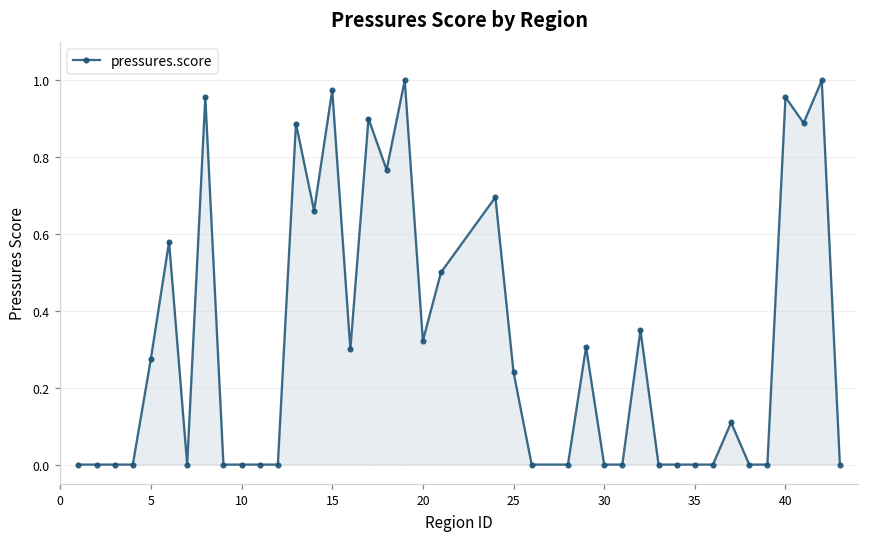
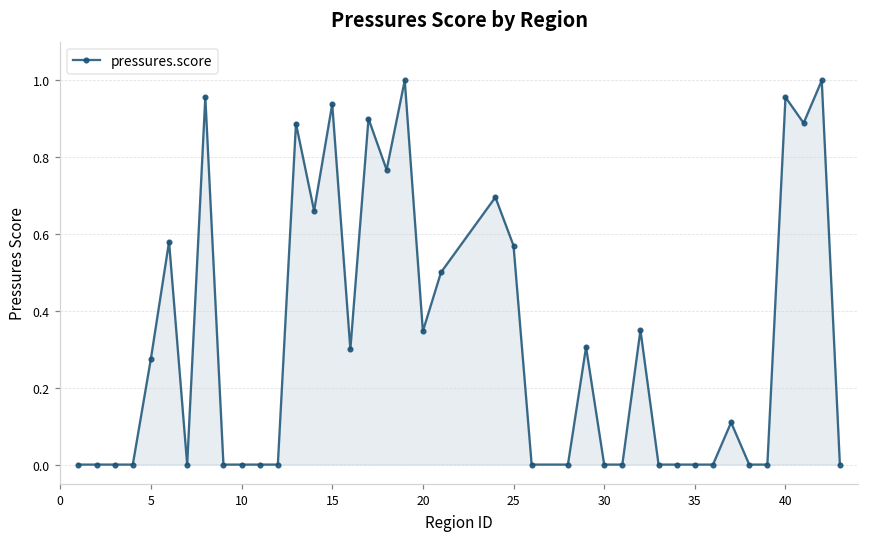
  {
    "5": 0.28,
    "10": 0.00,
-   "15": 0.97,
-   "20": 0.32,
-   "25": 0.24,
+   "15": 0.94,
+   "20": 0.35,
+   "25": 0.57,
    "30": 0.00,
    "35": 0.00,
    "40": 0.96
  }
